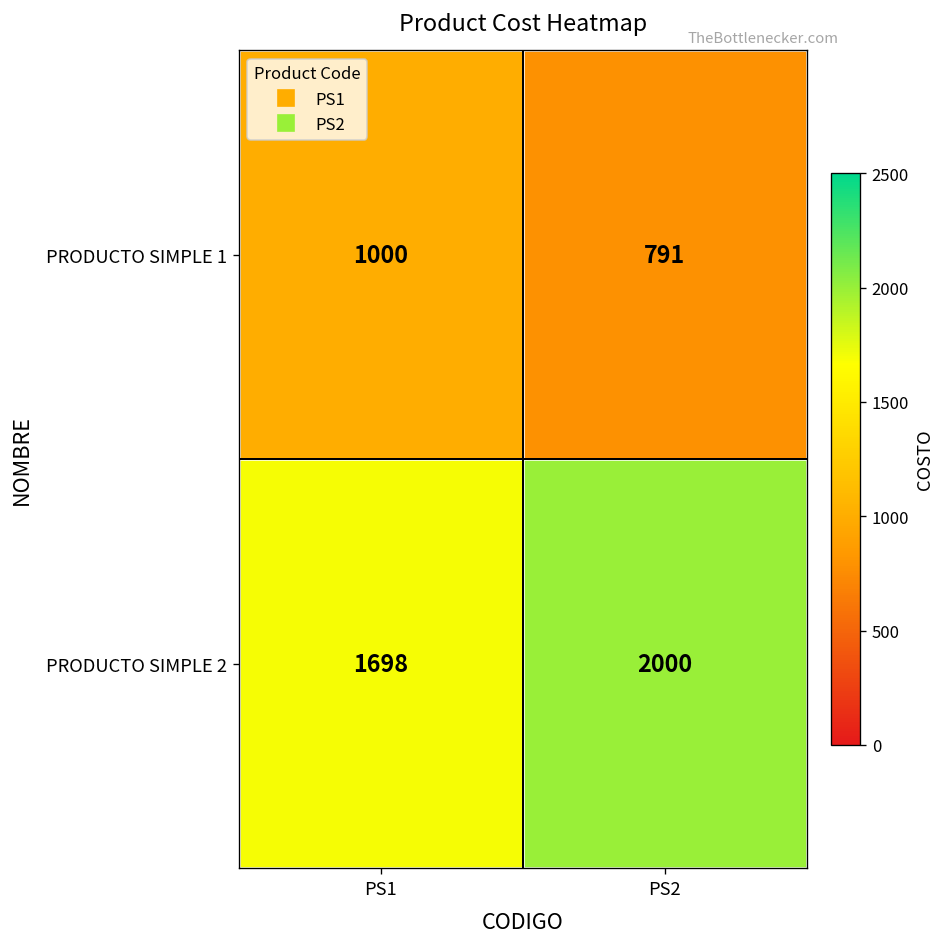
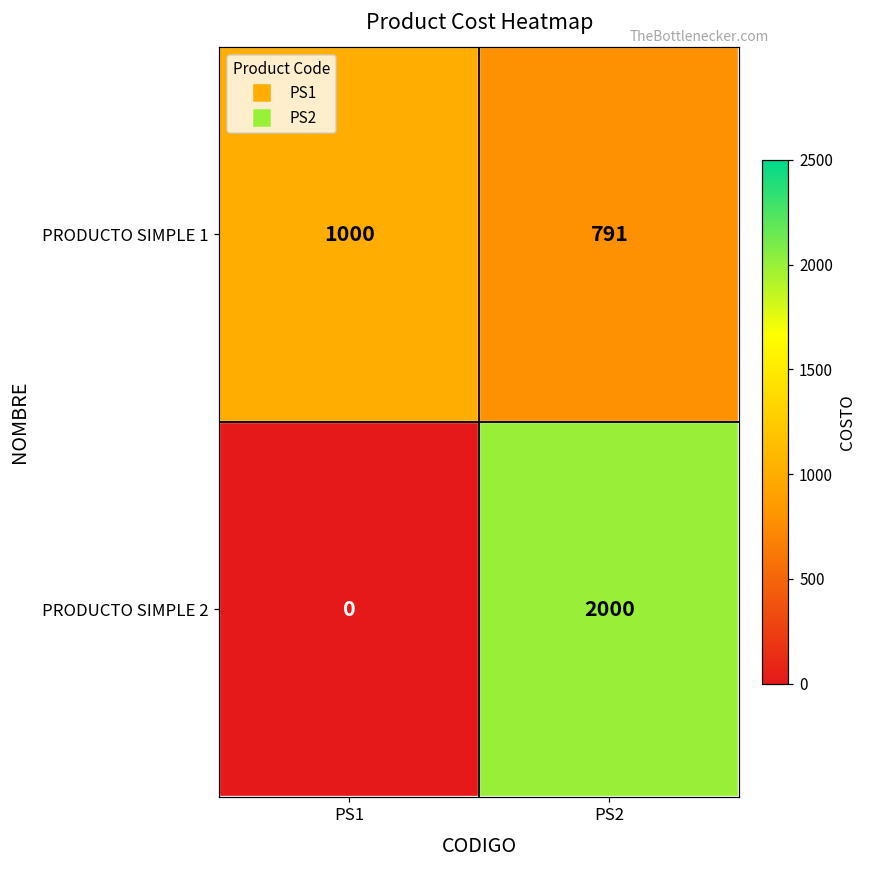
  {
    "PRODUCTO SIMPLE 1": {
      "PS1": 1000,
      "PS2": 791
    },
    "PRODUCTO SIMPLE 2": {
-     "PS1": 1698,
+     "PS1": 0,
      "PS2": 2000
    }
  }
